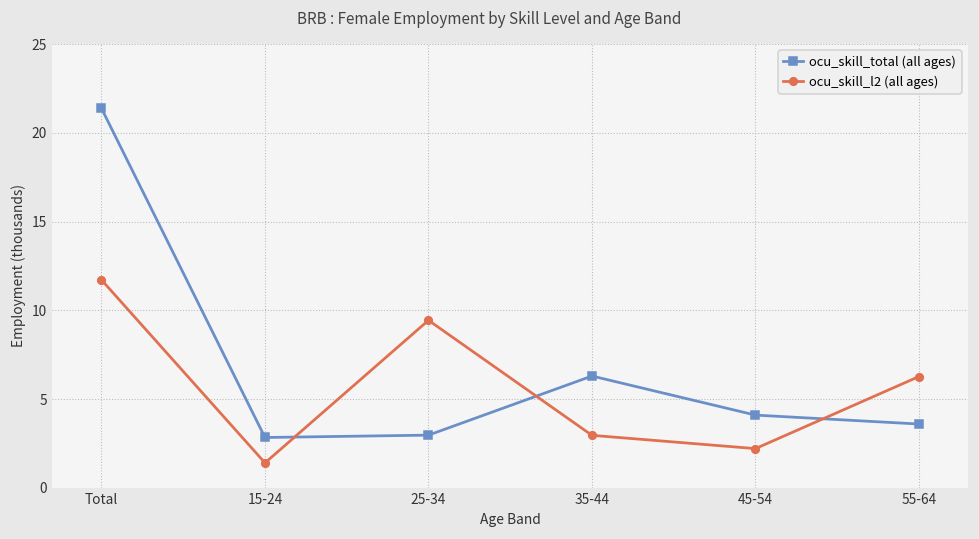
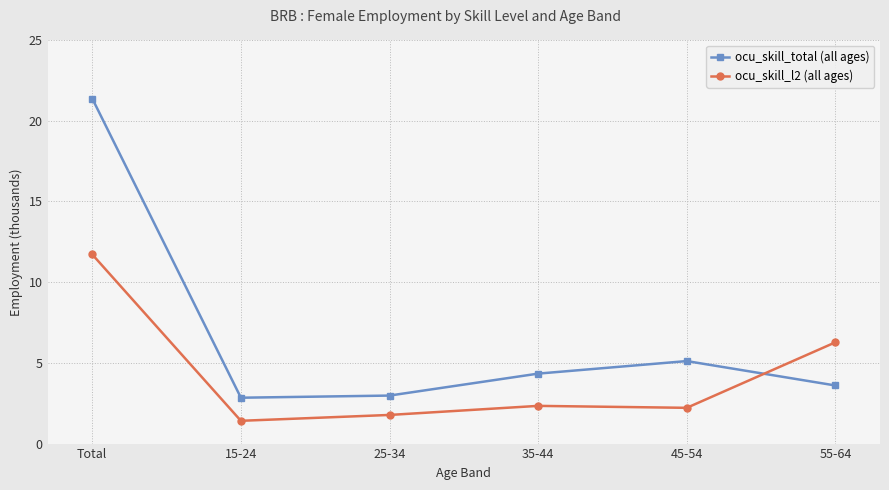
  {
    "ocu_skill_total (all ages)": {
      "Total": 21.4,
      "15-24": 2.8,
      "25-34": 3.0,
-     "35-44": 6.3,
-     "45-54": 4.1,
+     "35-44": 4.3,
+     "45-54": 5.1,
      "55-64": 3.6
    },
    "ocu_skill_l2 (all ages)": {
      "Total": 11.7,
      "15-24": 1.4,
-     "25-34": 9.4,
-     "35-44": 3.0,
+     "25-34": 1.8,
+     "35-44": 2.3,
      "45-54": 2.2,
      "55-64": 6.3
    }
  }
